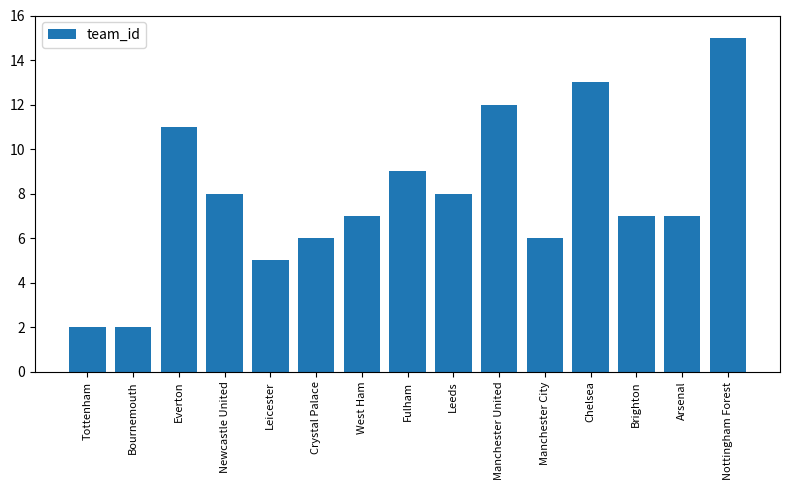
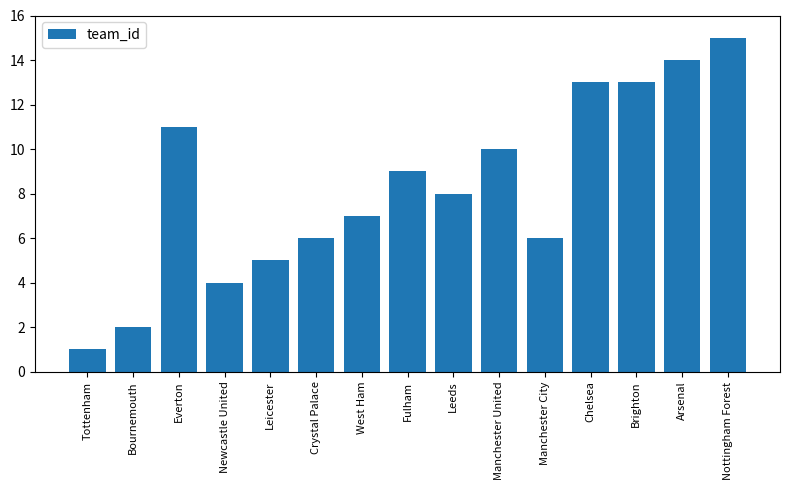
  {
-   "Tottenham": 2,
+   "Tottenham": 1,
    "Bournemouth": 2,
    "Everton": 11,
-   "Newcastle United": 8,
+   "Newcastle United": 4,
    "Leicester": 5,
    "Crystal Palace": 6,
    "West Ham": 7,
    "Fulham": 9,
    "Leeds": 8,
-   "Manchester United": 12,
+   "Manchester United": 10,
    "Manchester City": 6,
    "Chelsea": 13,
-   "Brighton": 7,
-   "Arsenal": 7,
+   "Brighton": 13,
+   "Arsenal": 14,
    "Nottingham Forest": 15
  }
